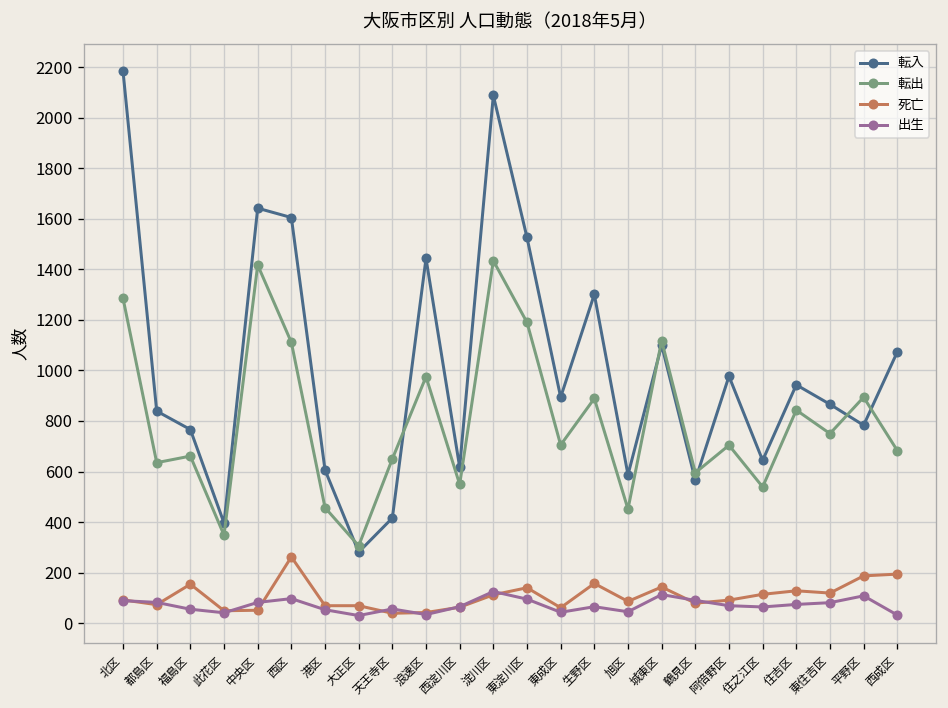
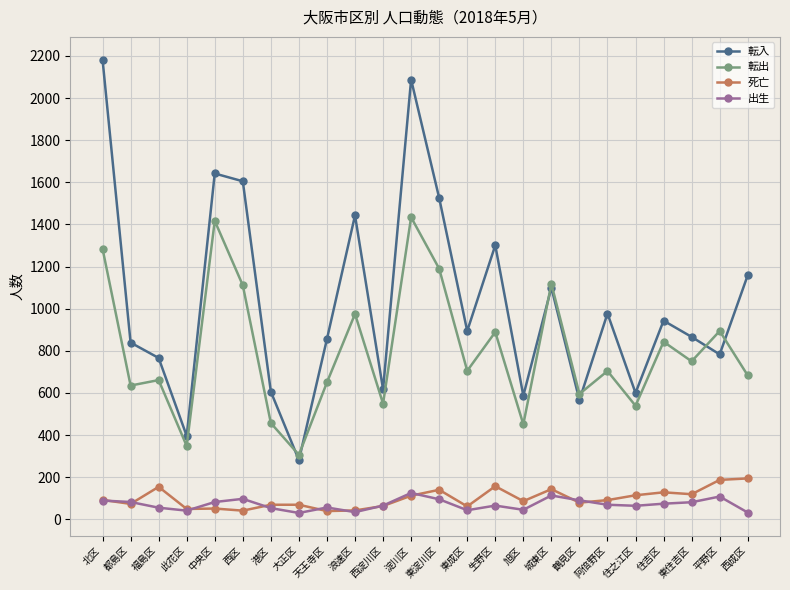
  {
    "転入": {
      "北区": 2180,
      "都島区": 840,
      "福島区": 770,
      "此花区": 400,
      "中央区": 1640,
      "西区": 1610,
      "港区": 610,
      "大正区": 280,
-     "天王寺区": 420,
+     "天王寺区": 860,
      "浪速区": 1440,
      "西淀川区": 620,
      "淀川区": 2090,
      "東淀川区": 1530,
      "東成区": 890,
      "生野区": 1300,
      "旭区": 590,
      "城東区": 1100,
      "鶴見区": 570,
      "阿倍野区": 980,
-     "住之江区": 640,
+     "住之江区": 600,
      "住吉区": 940,
      "東住吉区": 870,
      "平野区": 780,
-     "西成区": 1070
+     "西成区": 1160
    },
    "転出": {
      "北区": 1290,
      "都島区": 640,
      "福島区": 660,
      "此花区": 350,
      "中央区": 1420,
      "西区": 1110,
      "港区": 460,
      "大正区": 310,
      "天王寺区": 650,
      "浪速区": 980,
      "西淀川区": 550,
      "淀川区": 1430,
      "東淀川区": 1190,
      "東成区": 710,
      "生野区": 890,
      "旭区": 450,
      "城東区": 1120,
      "鶴見区": 600,
      "阿倍野区": 700,
      "住之江区": 540,
      "住吉区": 840,
      "東住吉区": 750,
      "平野区": 890,
      "西成区": 680
    },
    "死亡": {
      "福島区": 150,
      "中央区": 50,
-     "西区": 260,
+     "西区": 40,
      "港区": 70,
      "大正区": 70,
      "天王寺区": 40,
      "淀川区": 110,
      "東淀川区": 140,
      "東成区": 60,
      "生野区": 160,
      "旭区": 90,
      "城東区": 140,
      "阿倍野区": 90,
      "住之江区": 110,
      "住吉区": 130,
      "東住吉区": 120,
      "平野区": 190,
      "西成区": 190
    },
    "出生": {
      "福島区": 60,
      "中央区": 80,
      "西区": 100,
      "港区": 50,
      "大正区": 30,
      "天王寺区": 60,
      "淀川区": 130,
      "東淀川区": 100,
      "東成区": 40,
      "生野区": 70,
      "旭区": 50,
      "城東区": 110,
      "阿倍野区": 70,
      "住之江区": 60,
      "住吉区": 70,
      "東住吉区": 80,
      "平野区": 110,
      "西成区": 30
    }
  }
